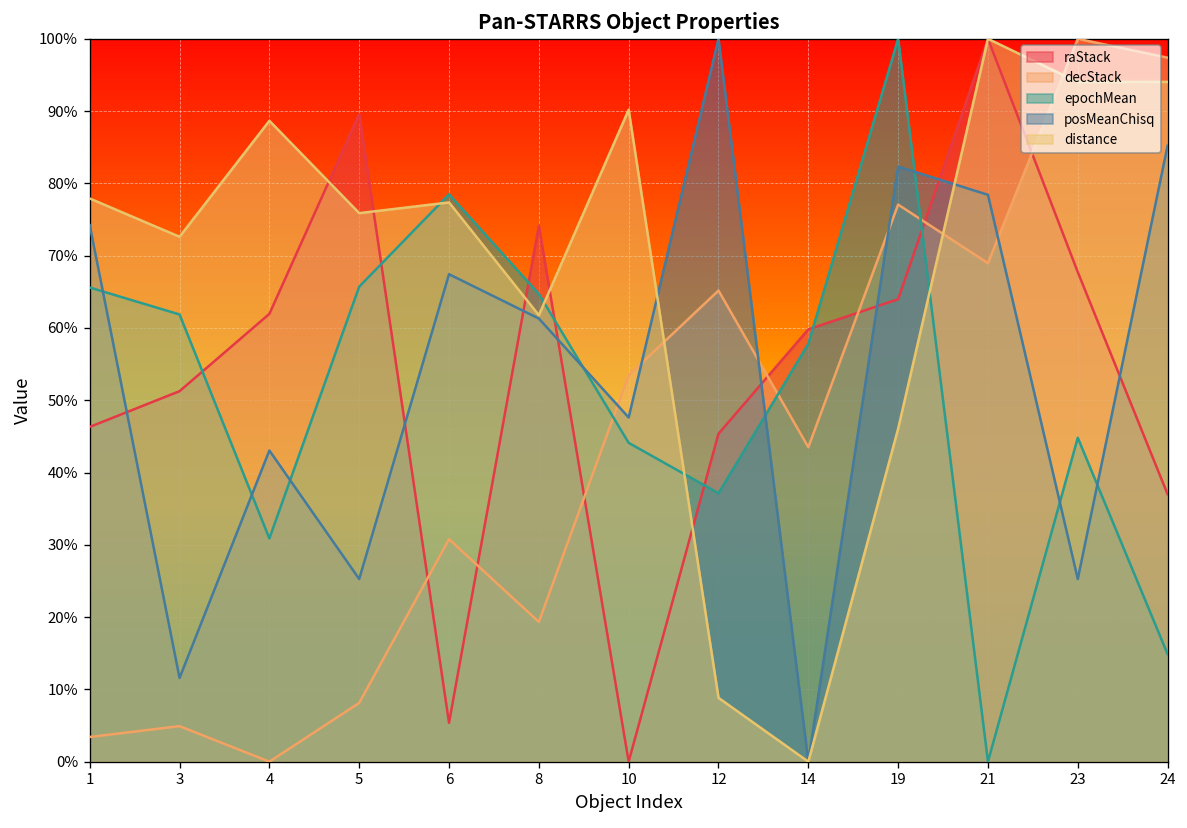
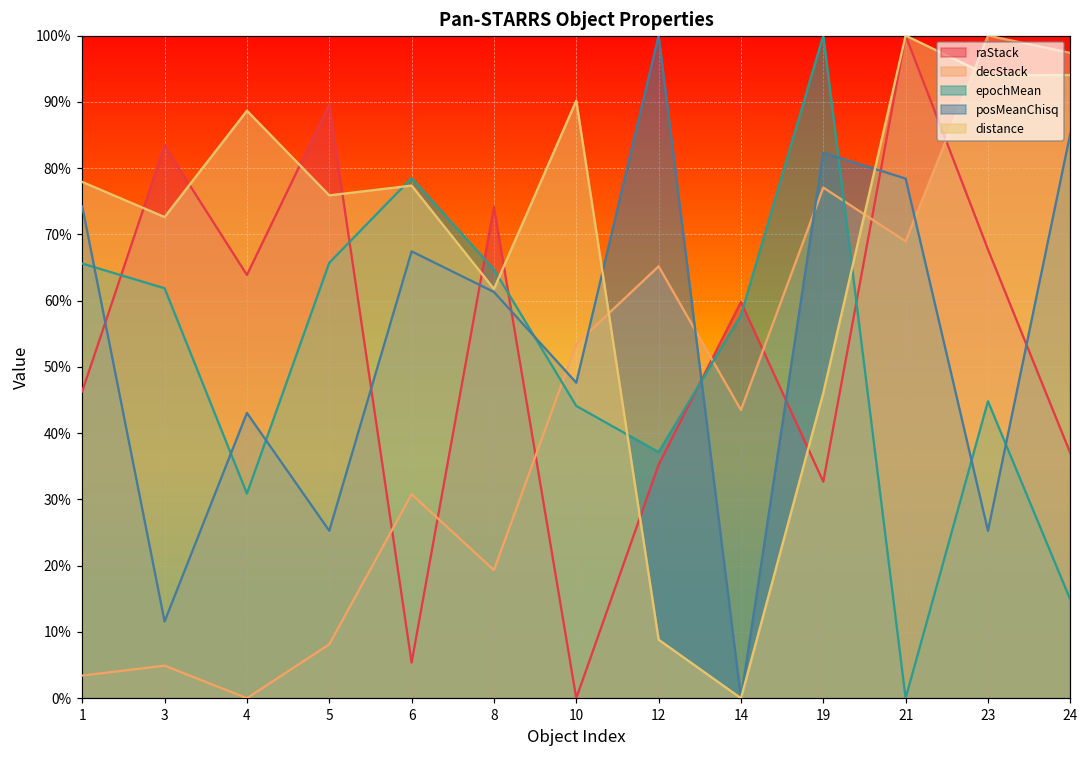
  {
    "raStack": {
      "1": "46%",
-     "3": "51%",
-     "4": "62%",
+     "3": "83%",
+     "4": "64%",
      "5": "90%",
      "6": "5%",
      "8": "74%",
      "10": "0%",
-     "12": "45%",
+     "12": "35%",
      "14": "60%",
-     "19": "64%",
+     "19": "33%",
      "23": "68%",
      "24": "37%"
    }
  }
